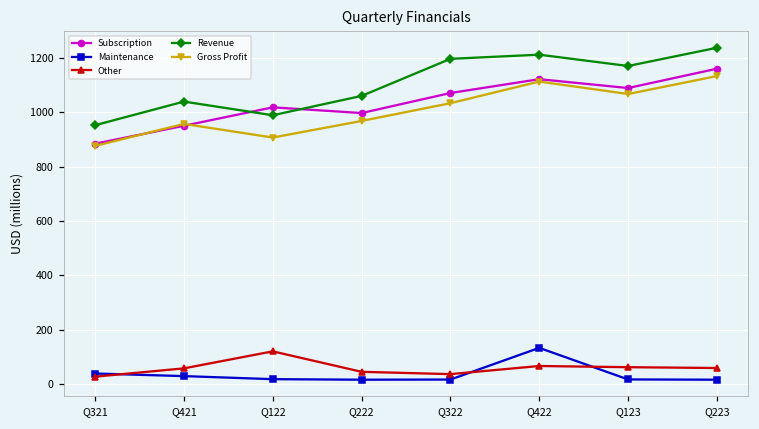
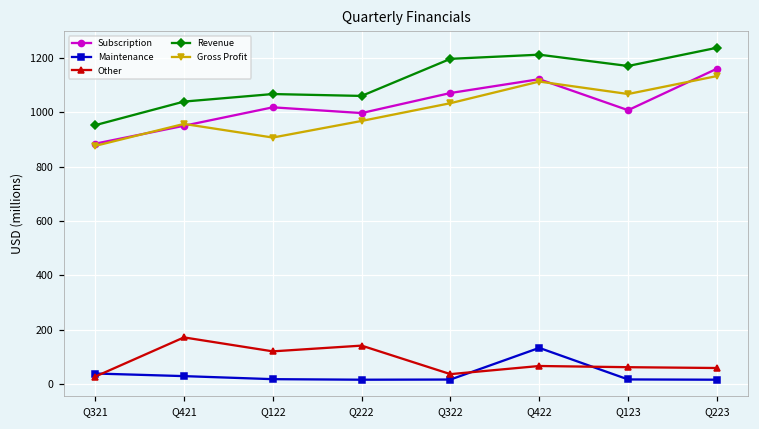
  {
    "Subscription": {
      "Q122": 1020,
      "Q222": 1000,
      "Q322": 1070,
-     "Q123": 1090,
+     "Q123": 1010,
      "Q223": 1160
    },
    "Maintenance": {
      "Q321": 40,
      "Q421": 30,
      "Q122": 20,
      "Q222": 20,
      "Q322": 20,
      "Q422": 130,
      "Q123": 20,
      "Q223": 20
    },
    "Other": {
      "Q321": 30,
-     "Q421": 60,
+     "Q421": 170,
      "Q122": 120,
-     "Q222": 50,
+     "Q222": 140,
      "Q322": 40,
      "Q422": 70,
      "Q123": 60,
      "Q223": 60
    },
    "Revenue": {
      "Q321": 950,
      "Q421": 1040,
-     "Q122": 990,
+     "Q122": 1070,
      "Q222": 1060,
      "Q322": 1200,
      "Q422": 1210,
      "Q123": 1170,
      "Q223": 1240
    },
    "Gross Profit": {
      "Q122": 910,
      "Q222": 970,
      "Q322": 1030,
      "Q123": 1070,
      "Q223": 1130
    }
  }
